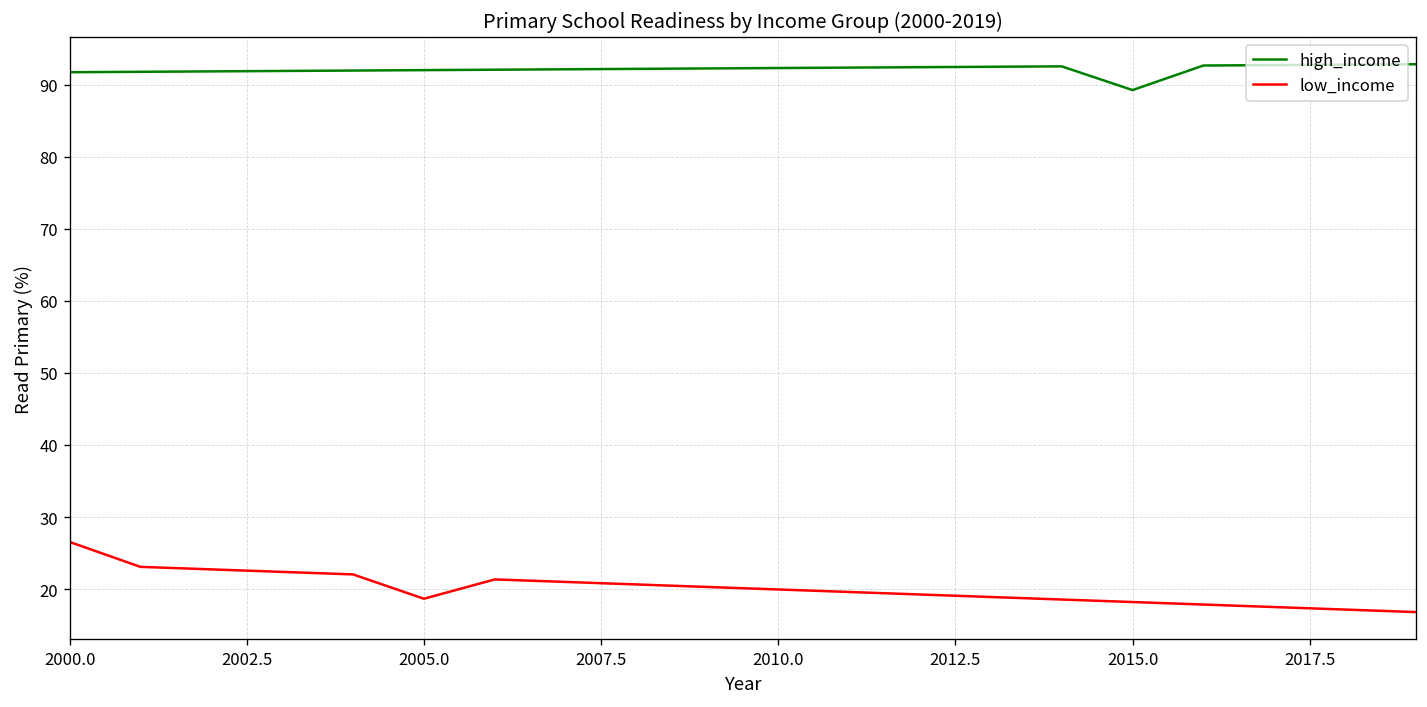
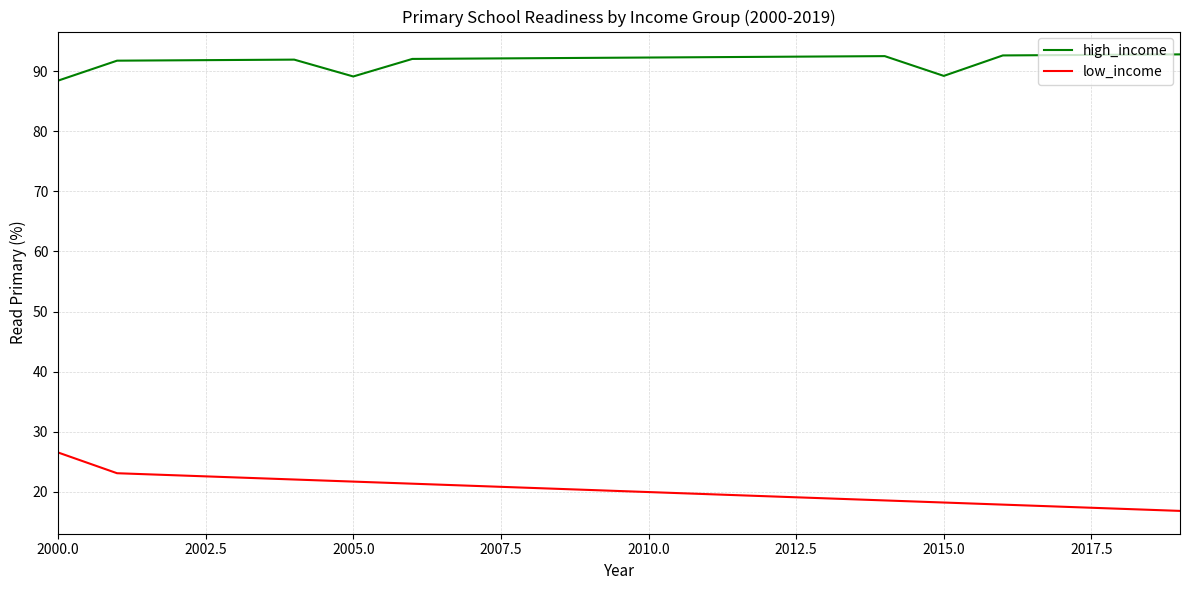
  {
    "high_income": {
-     "2000.0": 92,
-     "2005.0": 92,
+     "2000.0": 88,
+     "2005.0": 89,
      "2010.0": 92,
      "2015.0": 89
    },
    "low_income": {
      "2000.0": 27,
-     "2005.0": 19,
+     "2005.0": 22,
      "2010.0": 20,
      "2015.0": 18
    }
  }
